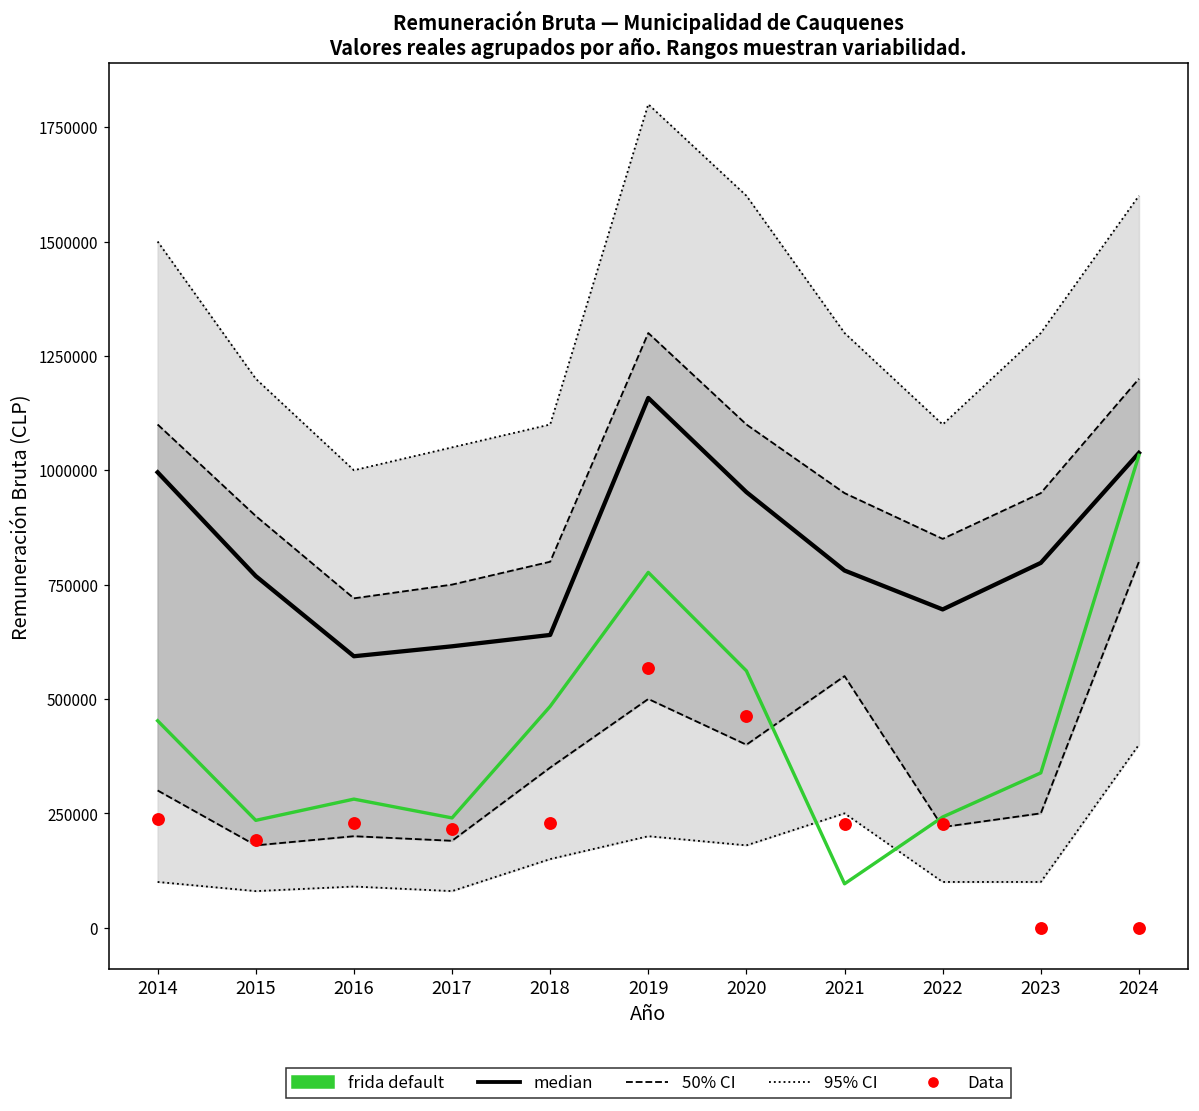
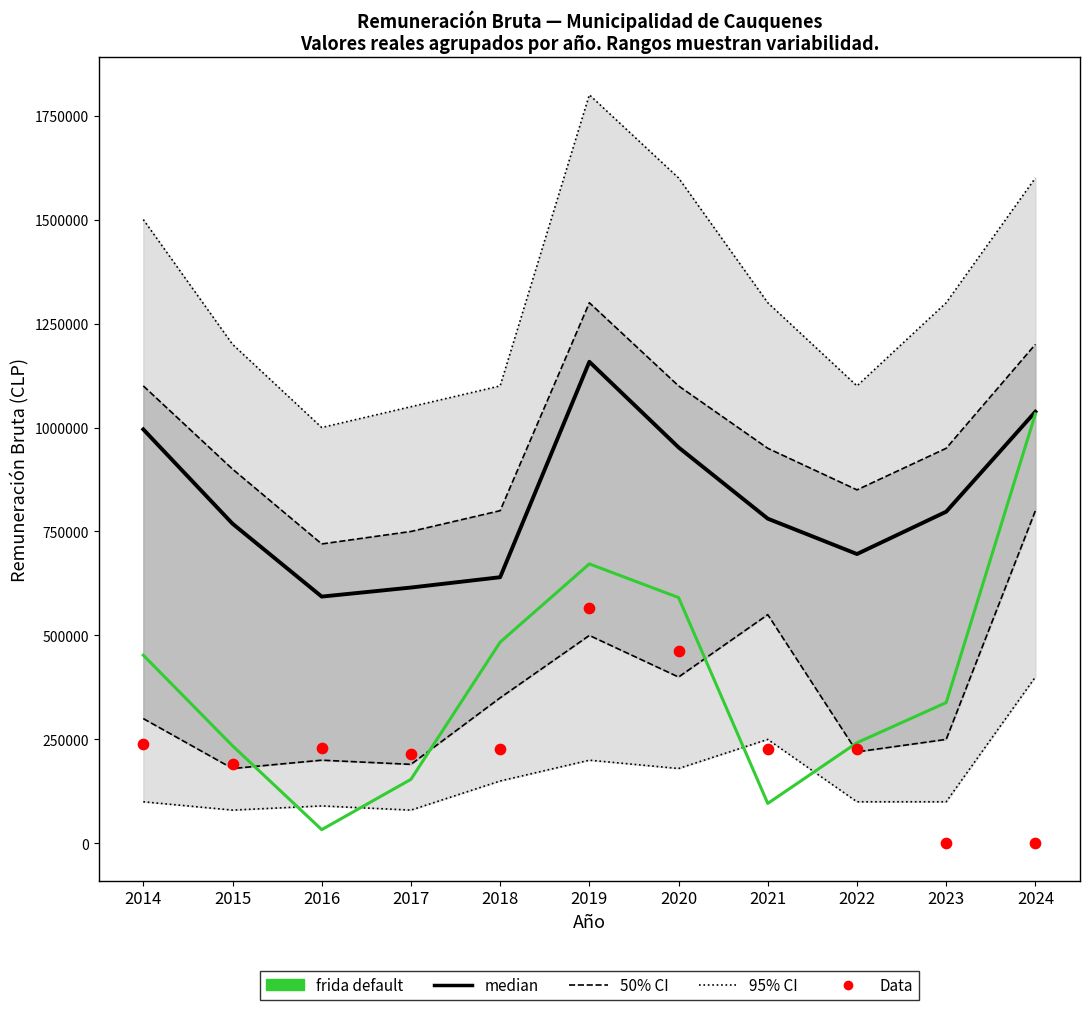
  {
    "frida default": {
      "2014": 450000,
      "2015": 230000,
-     "2016": 280000,
-     "2017": 240000,
+     "2016": 30000,
+     "2017": 150000,
      "2018": 480000,
-     "2019": 780000,
-     "2020": 560000,
+     "2019": 670000,
+     "2020": 590000,
      "2021": 100000,
      "2022": 240000,
      "2023": 340000
    }
  }
